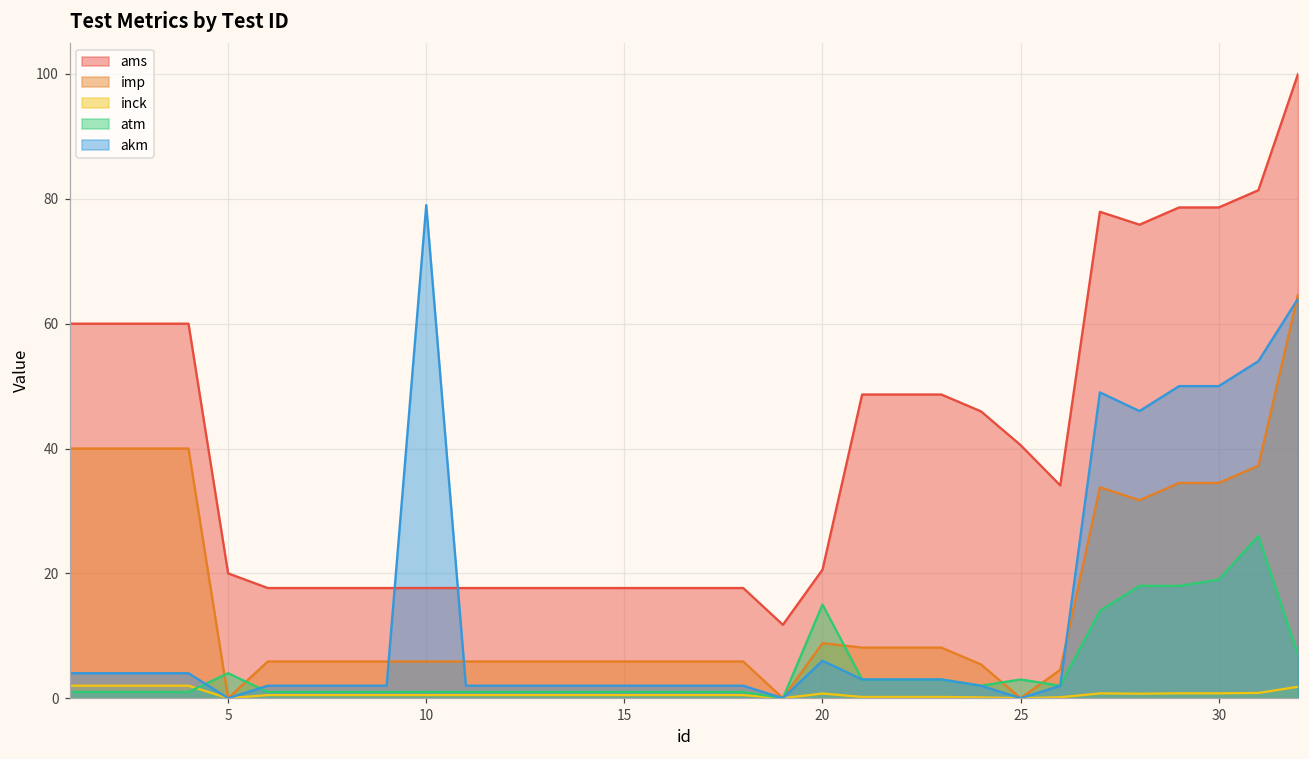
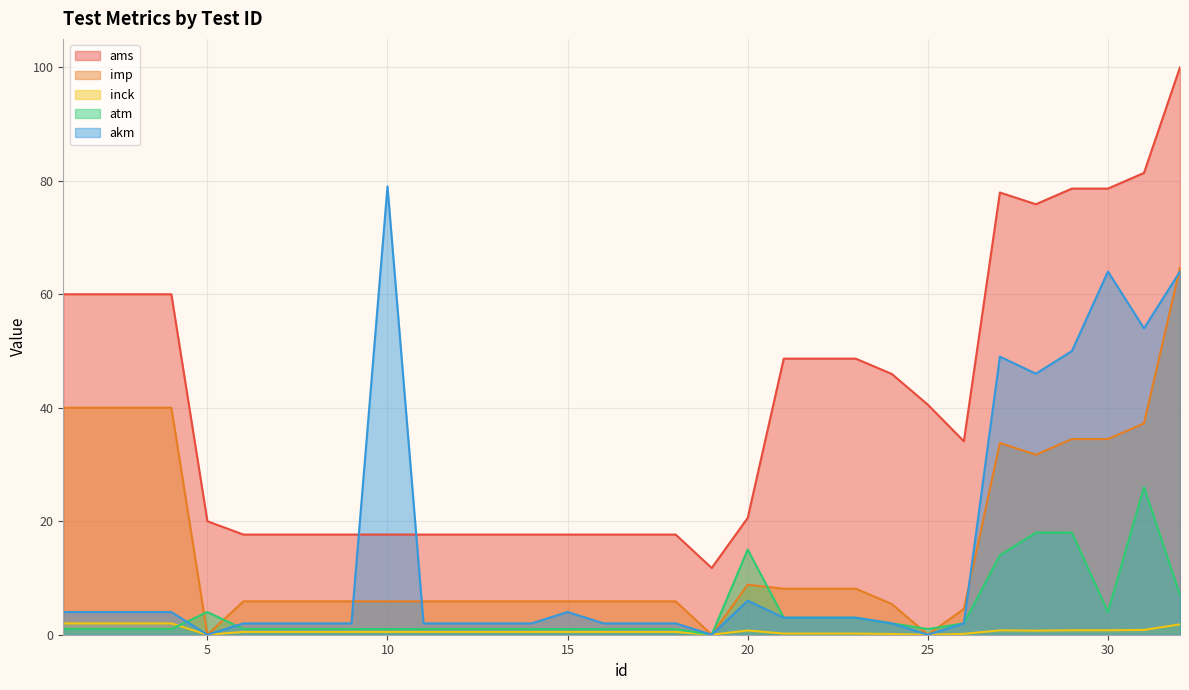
  {
    "atm": {
      "5": 4,
      "10": 1,
      "15": 1,
      "20": 15,
-     "25": 3,
-     "30": 19
+     "25": 1,
+     "30": 4
    },
    "akm": {
      "10": 79,
-     "15": 2,
+     "15": 4,
      "20": 6,
-     "30": 50
+     "30": 64
    }
  }
